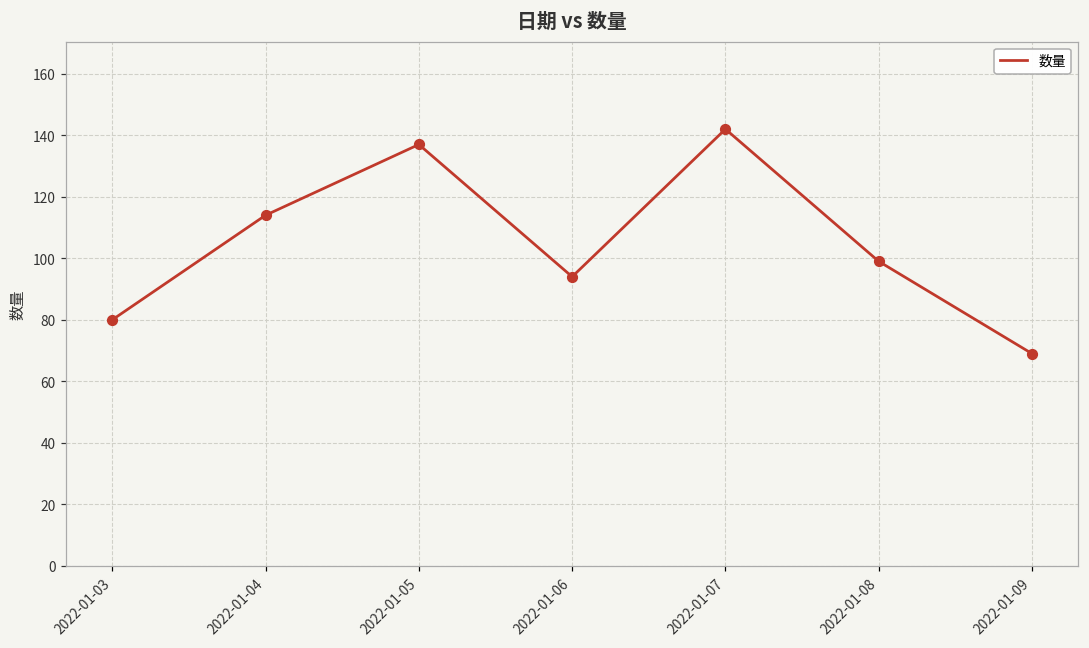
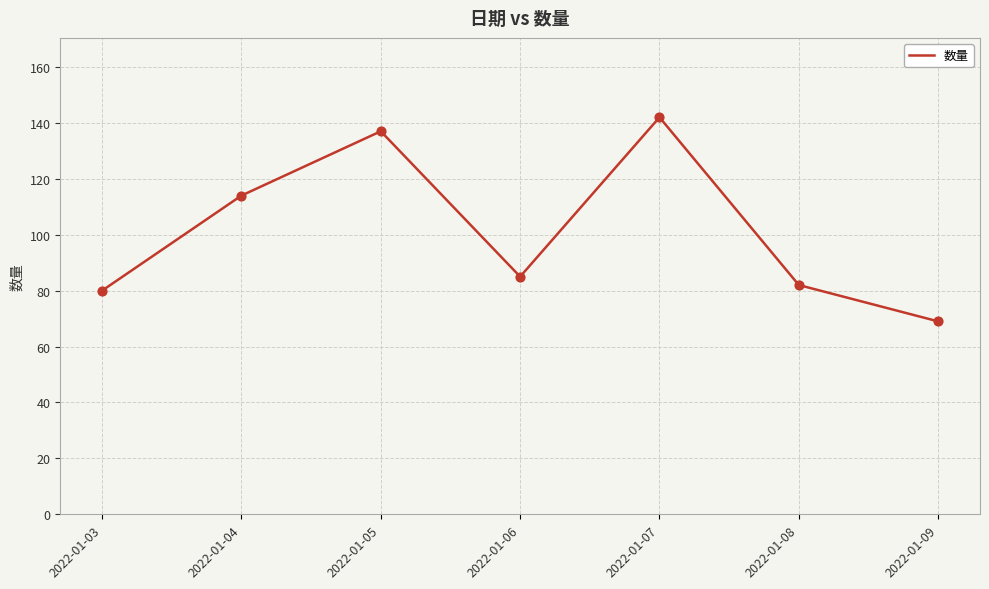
  {
    "2022-01-03": 80,
    "2022-01-04": 114,
    "2022-01-05": 137,
-   "2022-01-06": 94,
+   "2022-01-06": 85,
    "2022-01-07": 142,
-   "2022-01-08": 99,
+   "2022-01-08": 82,
    "2022-01-09": 69
  }
